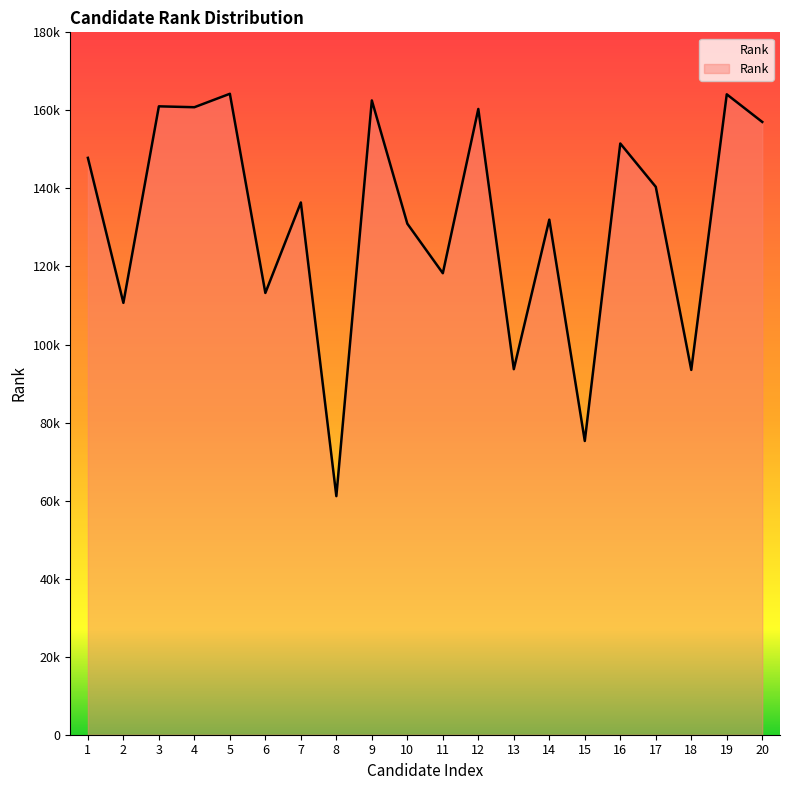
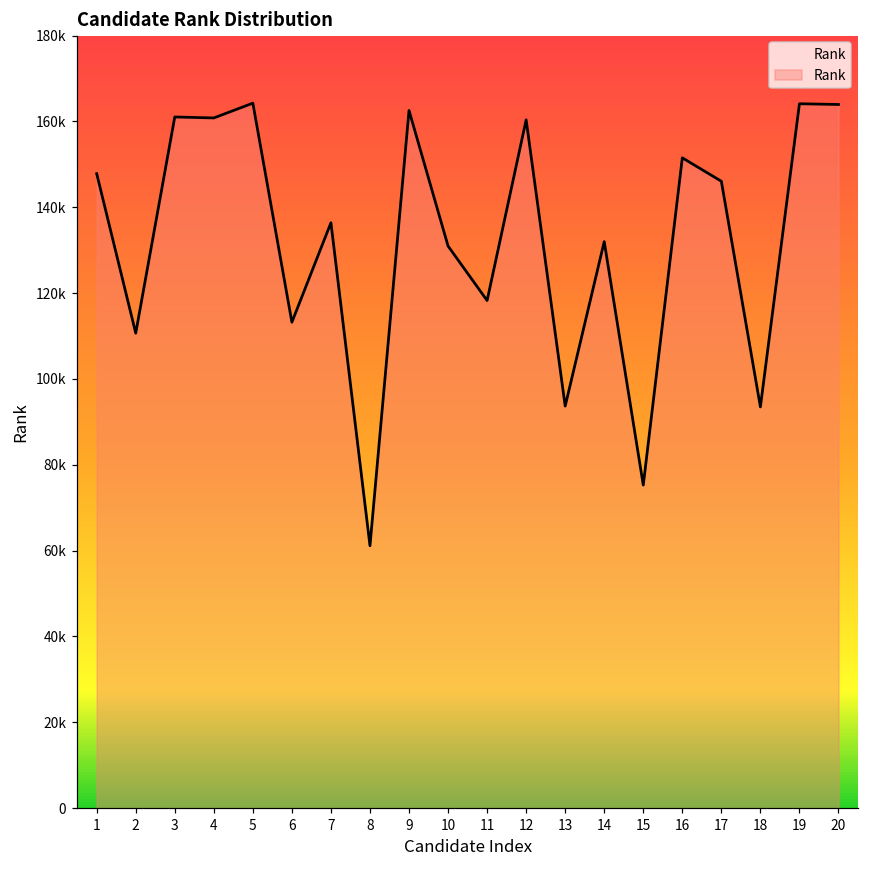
  {
    "1": 148000,
    "2": 111000,
    "3": 161000,
    "4": 161000,
    "5": 164000,
    "6": 113000,
    "7": 136000,
    "8": 61000,
    "9": 163000,
    "10": 131000,
    "11": 118000,
    "12": 160000,
    "13": 94000,
    "14": 132000,
    "15": 75000,
    "16": 152000,
-   "17": 140000,
+   "17": 146000,
    "18": 93000,
    "19": 164000,
-   "20": 157000
+   "20": 164000
  }
